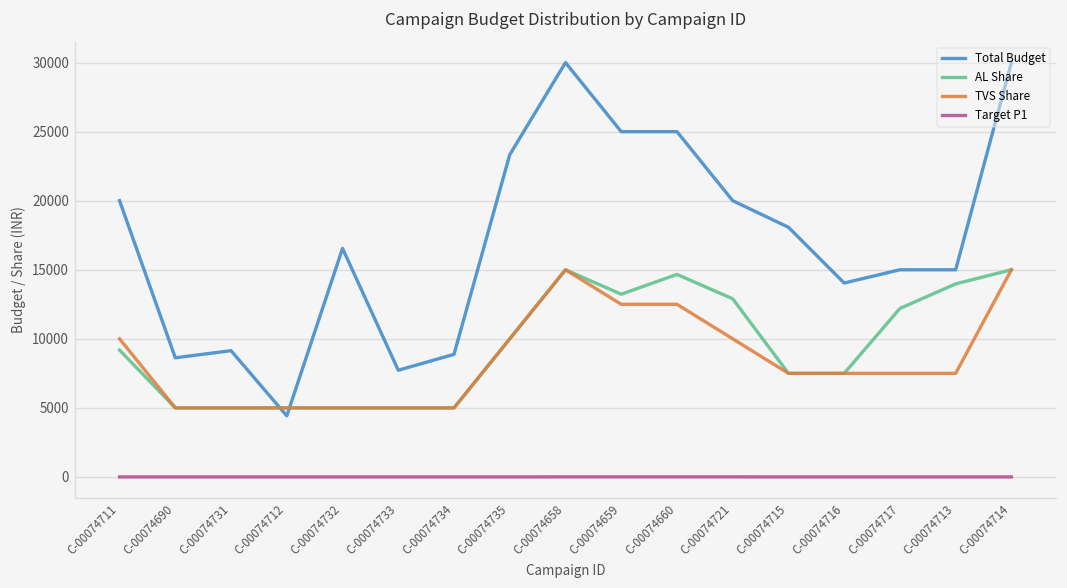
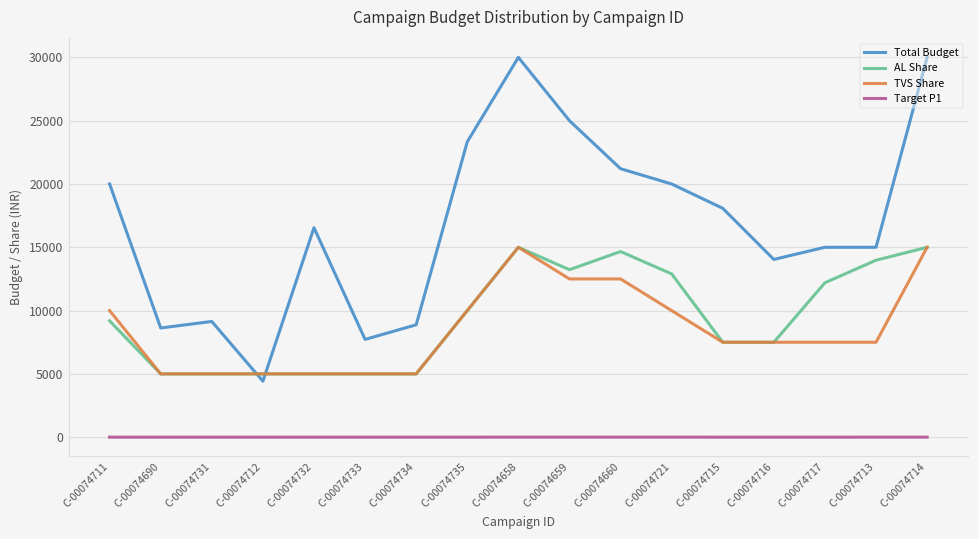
  {
    "Total Budget": {
      "C-00074711": 20000,
      "C-00074690": 8600,
      "C-00074731": 9100,
      "C-00074712": 4400,
      "C-00074732": 16500,
      "C-00074733": 7700,
      "C-00074734": 8900,
      "C-00074735": 23300,
      "C-00074658": 30000,
      "C-00074659": 25000,
-     "C-00074660": 25000,
+     "C-00074660": 21200,
      "C-00074721": 20000,
      "C-00074715": 18100,
      "C-00074716": 14000,
      "C-00074717": 15000,
      "C-00074713": 15000
    },
    "AL Share": {
      "C-00074711": 9200,
      "C-00074659": 13200,
      "C-00074660": 14700,
      "C-00074721": 12900,
      "C-00074717": 12200,
      "C-00074713": 14000
    },
    "TVS Share": {
      "C-00074711": 10000,
      "C-00074659": 12500,
      "C-00074660": 12500,
      "C-00074721": 10000,
      "C-00074717": 7500,
      "C-00074713": 7500
    },
    "Target P1": {
      "C-00074711": 0,
      "C-00074690": 0,
      "C-00074731": 0,
      "C-00074712": 0,
      "C-00074732": 0,
      "C-00074733": 0,
      "C-00074734": 0,
      "C-00074735": 0,
      "C-00074658": 0,
      "C-00074659": 0,
      "C-00074660": 0,
      "C-00074721": 0,
      "C-00074715": 0,
      "C-00074716": 0,
      "C-00074717": 0,
      "C-00074713": 0,
      "C-00074714": 0
    }
  }
